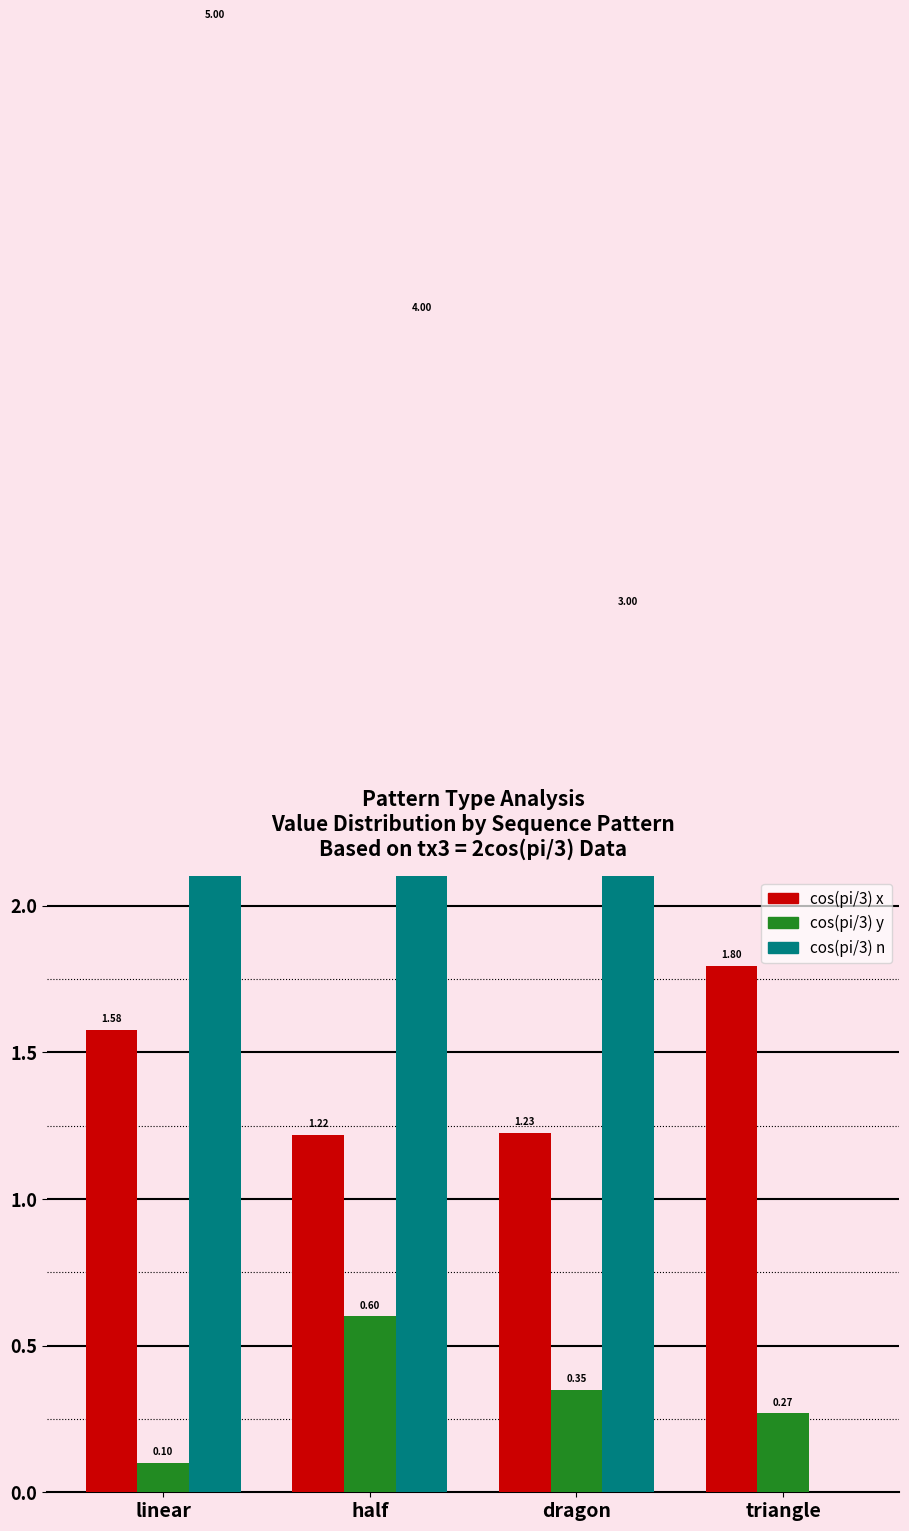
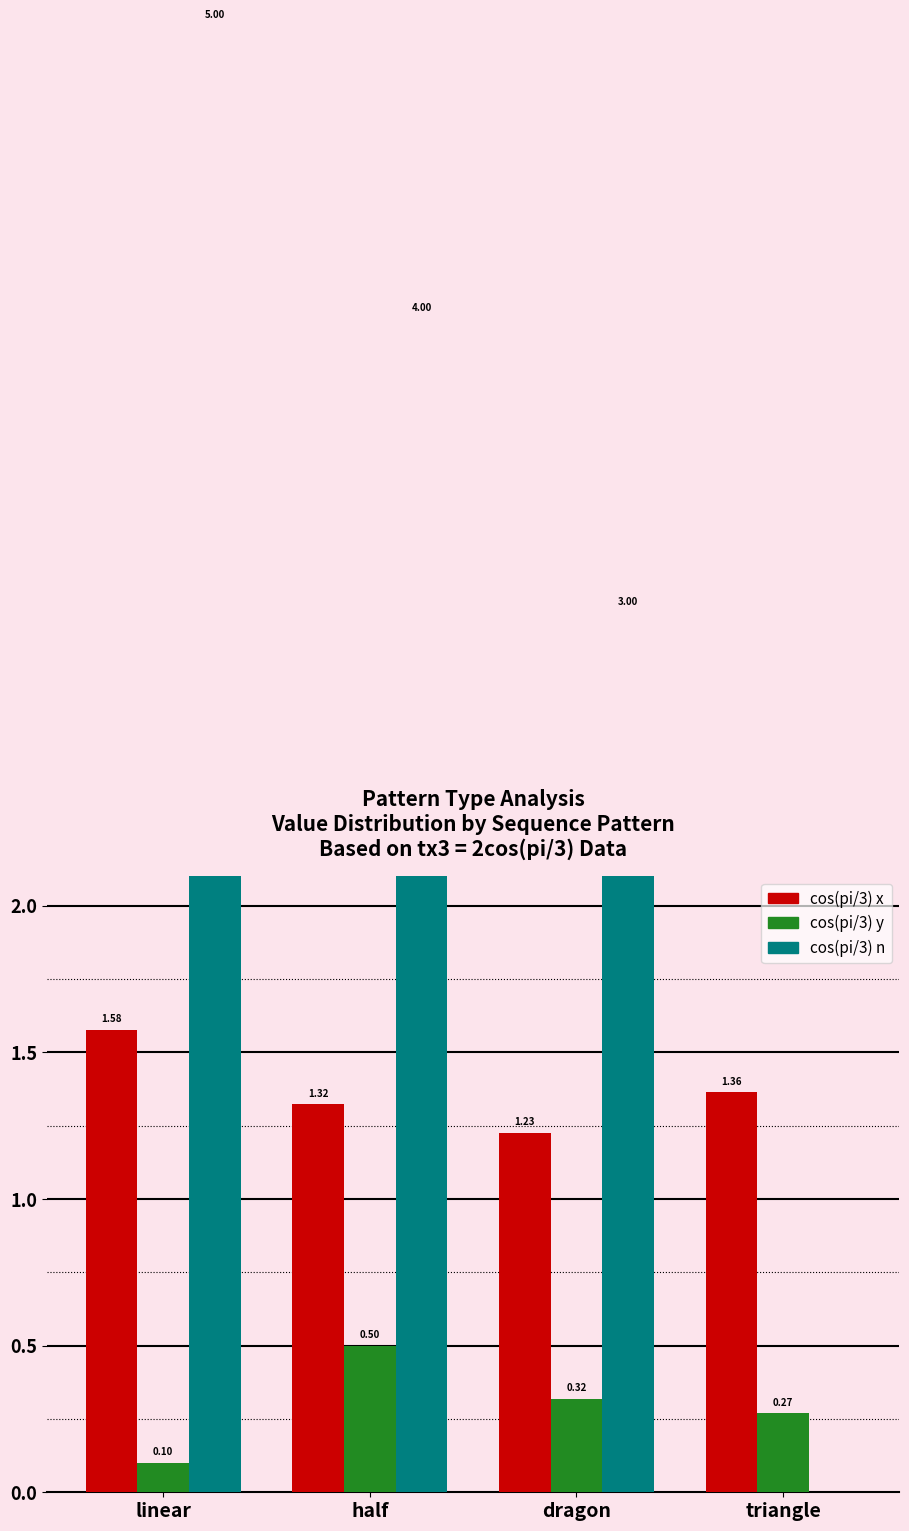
  {
    "cos(pi/3) x": {
      "linear": 1.58,
-     "half": 1.22,
+     "half": 1.32,
      "dragon": 1.23,
-     "triangle": 1.80
+     "triangle": 1.36
    },
    "cos(pi/3) y": {
      "linear": 0.10,
-     "half": 0.60,
-     "dragon": 0.35,
+     "half": 0.50,
+     "dragon": 0.32,
      "triangle": 0.27
    },
    "cos(pi/3) n": {
      "triangle": 0.00
    }
  }
